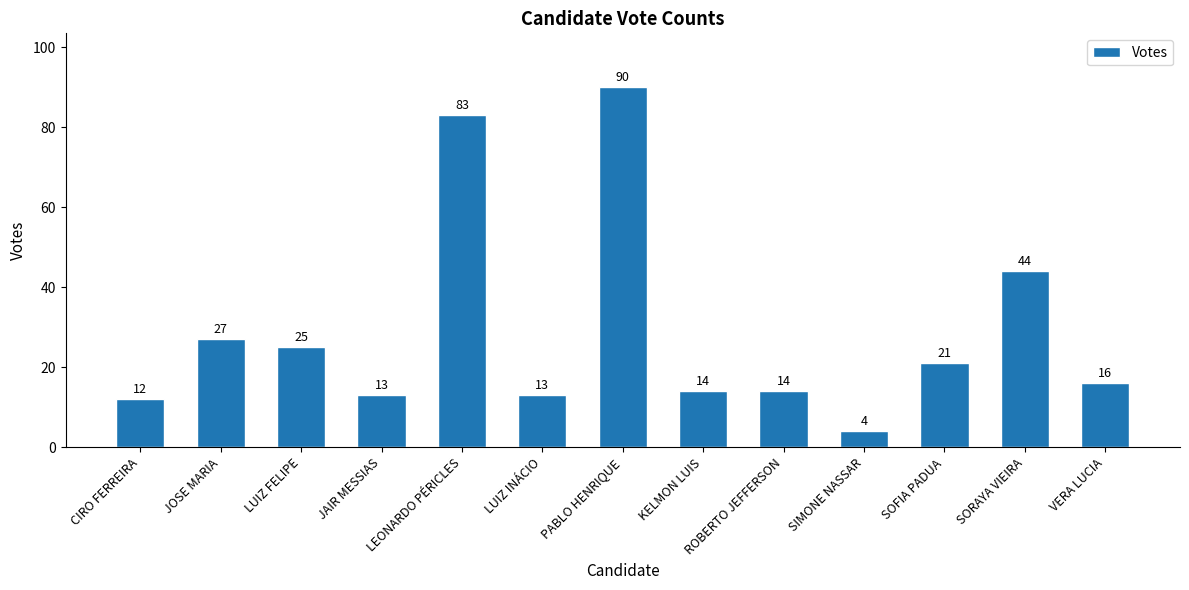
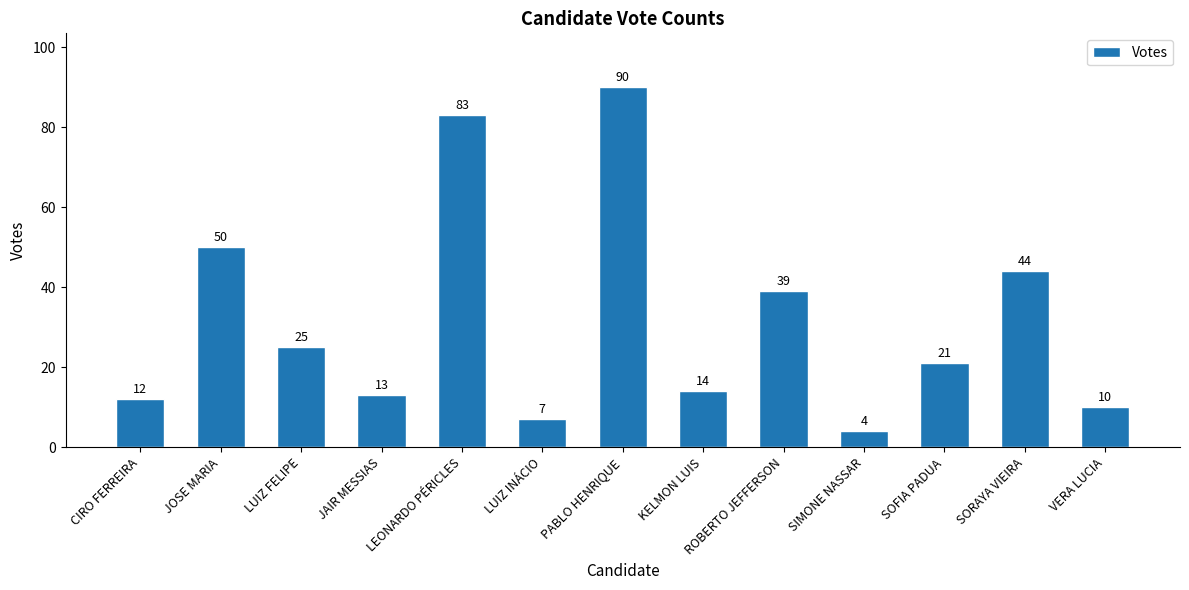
  {
    "CIRO FERREIRA": 12,
-   "JOSE MARIA": 27,
+   "JOSE MARIA": 50,
    "LUIZ FELIPE": 25,
    "JAIR MESSIAS": 13,
    "LEONARDO PÉRICLES": 83,
-   "LUIZ INÁCIO": 13,
+   "LUIZ INÁCIO": 7,
    "PABLO HENRIQUE": 90,
    "KELMON LUIS": 14,
-   "ROBERTO JEFFERSON": 14,
+   "ROBERTO JEFFERSON": 39,
    "SIMONE NASSAR": 4,
    "SOFIA PADUA": 21,
    "SORAYA VIEIRA": 44,
-   "VERA LUCIA": 16
+   "VERA LUCIA": 10
  }
